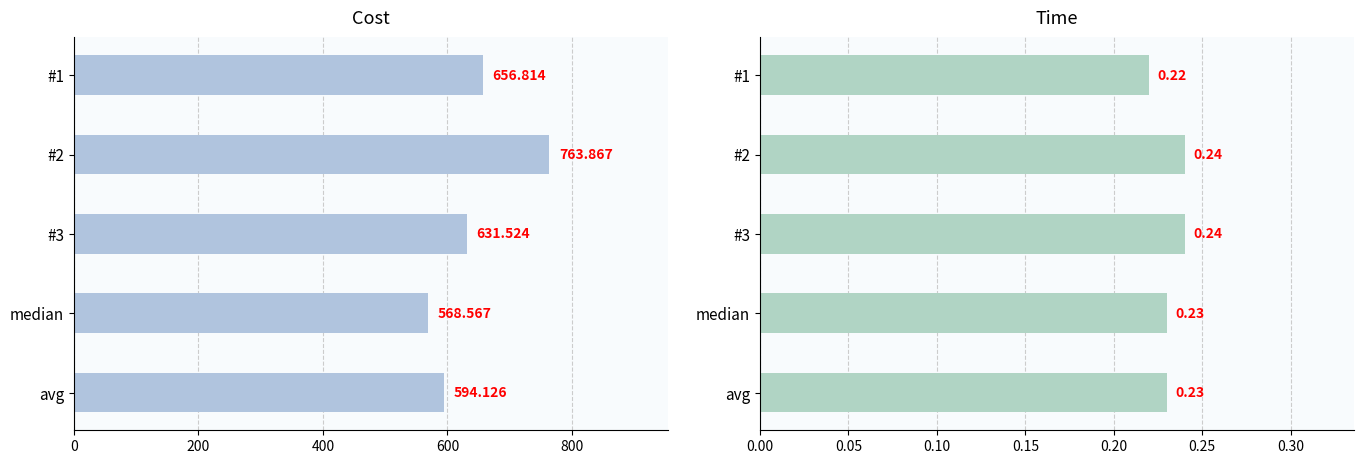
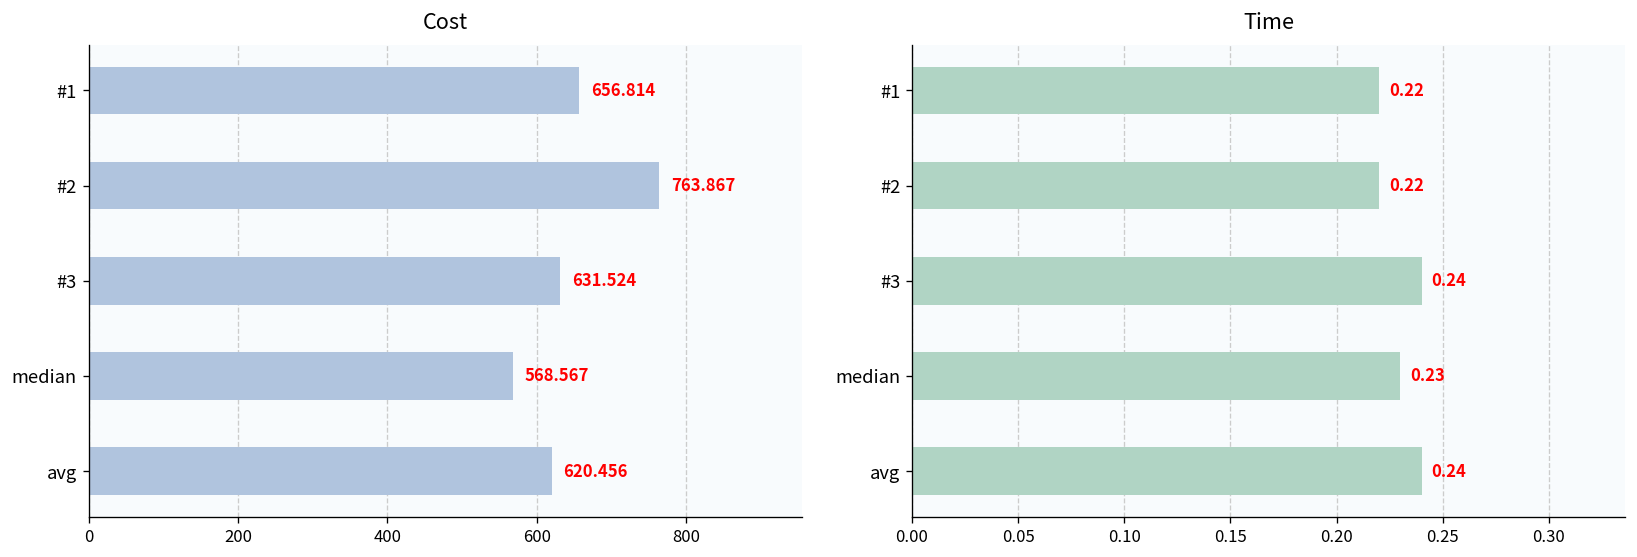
  {
    "Cost": {
      "#1": 656.814,
      "#2": 763.867,
      "#3": 631.524,
      "median": 568.567,
-     "avg": 594.126
+     "avg": 620.456
    },
    "Time": {
      "#1": 0.22,
-     "#2": 0.24,
+     "#2": 0.22,
      "#3": 0.24,
      "median": 0.23,
-     "avg": 0.23
+     "avg": 0.24
    }
  }
